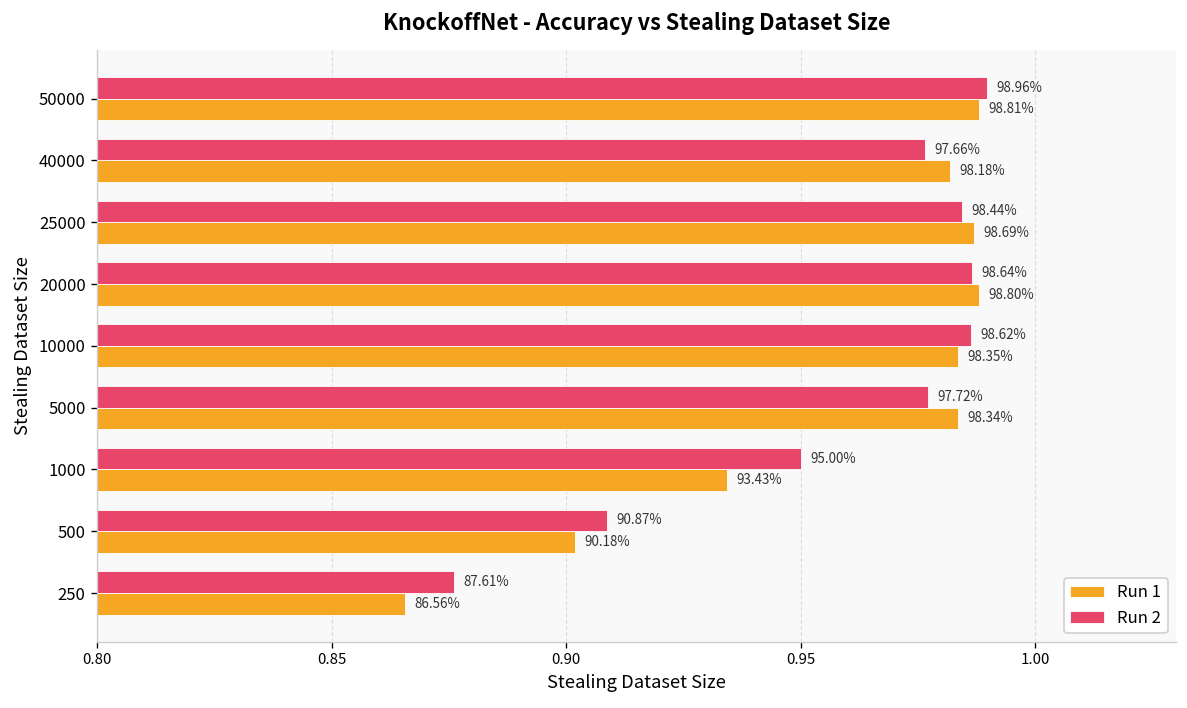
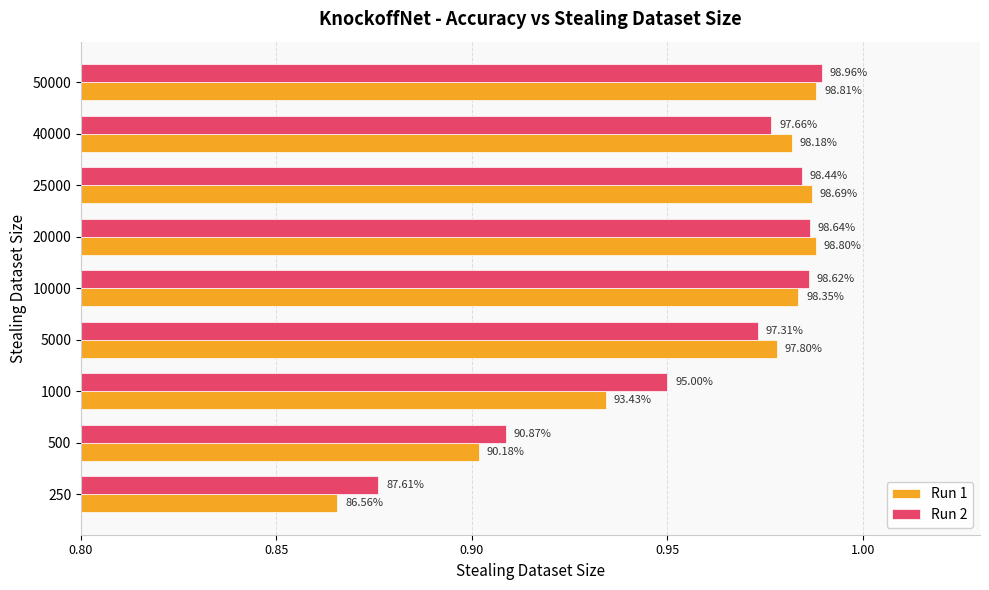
  {
    "Run 1": {
      "50000": "98.81%",
      "40000": "98.18%",
      "25000": "98.69%",
      "20000": "98.80%",
      "10000": "98.35%",
-     "5000": "98.34%",
+     "5000": "97.80%",
      "1000": "93.43%",
      "500": "90.18%",
      "250": "86.56%"
    },
    "Run 2": {
      "50000": "98.96%",
      "40000": "97.66%",
      "25000": "98.44%",
      "20000": "98.64%",
      "10000": "98.62%",
-     "5000": "97.72%",
+     "5000": "97.31%",
      "1000": "95.00%",
      "500": "90.87%",
      "250": "87.61%"
    }
  }
